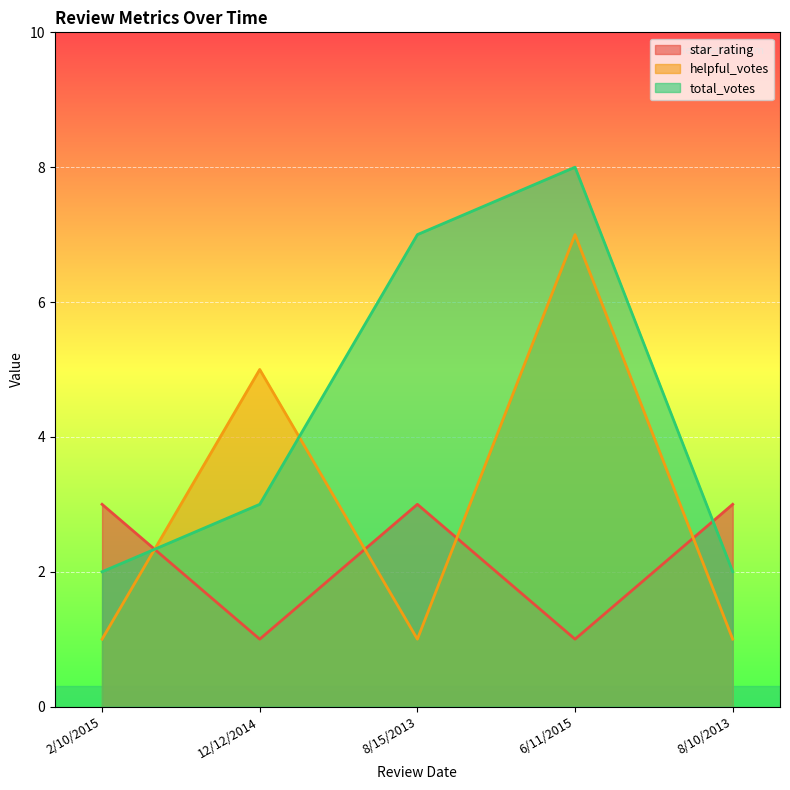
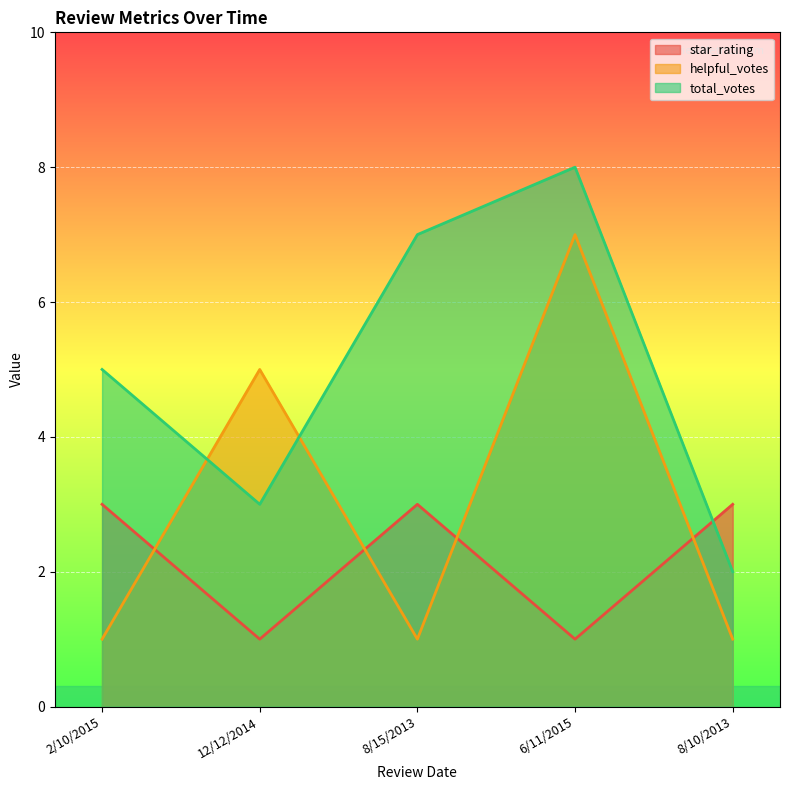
  {
    "star_rating": {
      "2/10/2015": 3,
      "12/12/2014": 1,
      "8/15/2013": 3,
      "6/11/2015": 1,
      "8/10/2013": 3
    },
    "helpful_votes": {
      "2/10/2015": 1,
      "12/12/2014": 5,
      "8/15/2013": 1,
      "6/11/2015": 7,
      "8/10/2013": 1
    },
    "total_votes": {
-     "2/10/2015": 2,
+     "2/10/2015": 5,
      "12/12/2014": 3,
      "8/15/2013": 7,
      "6/11/2015": 8,
      "8/10/2013": 2
    }
  }
